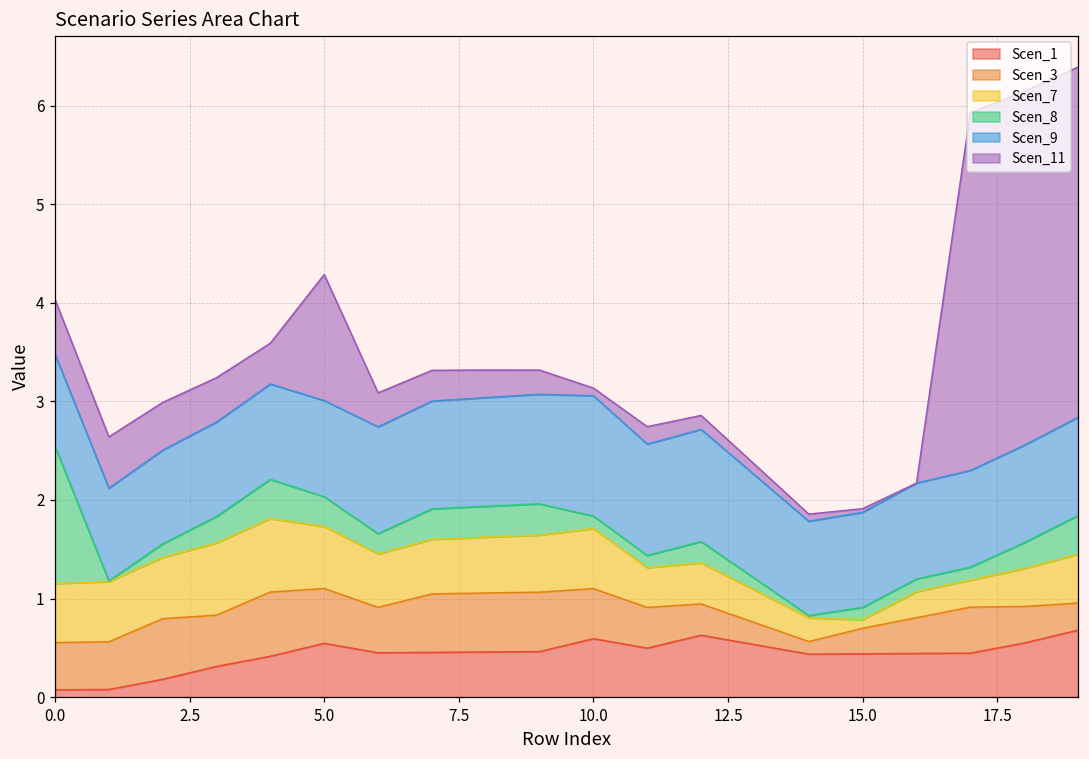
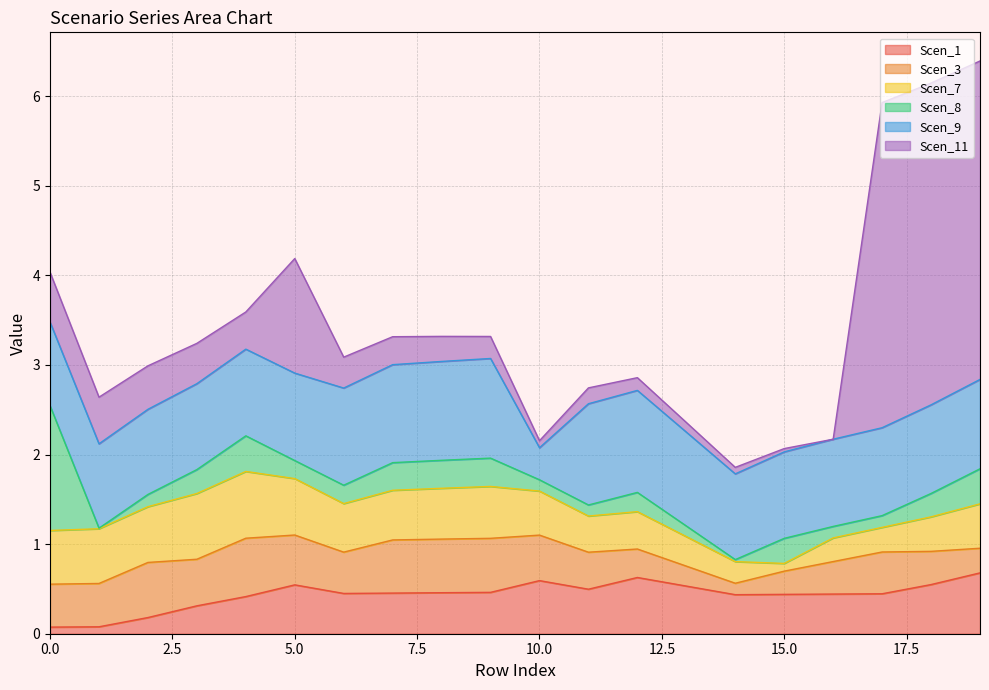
  {
    "Scen_7": {
      "0.0": 0.6,
      "5.0": 0.6,
-     "10.0": 0.6,
+     "10.0": 0.5,
      "15.0": 0.1
    },
    "Scen_8": {
      "0.0": 1.4,
-     "5.0": 0.3,
+     "5.0": 0.2,
      "10.0": 0.1,
-     "15.0": 0.1
+     "15.0": 0.3
    },
    "Scen_9": {
      "0.0": 0.9,
      "5.0": 1.0,
-     "10.0": 1.2,
+     "10.0": 0.4,
      "15.0": 1.0
    },
    "Scen_11": {
      "0.0": 0.6,
      "5.0": 1.3,
      "10.0": 0.1,
      "15.0": 0.0
    }
  }
